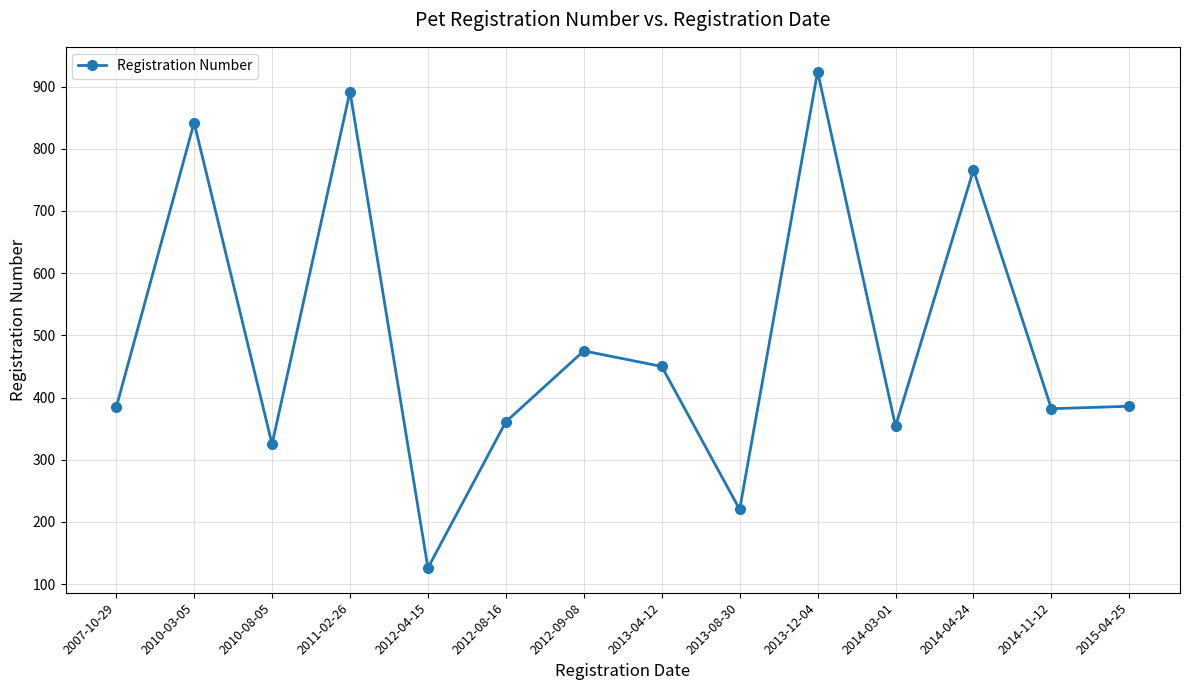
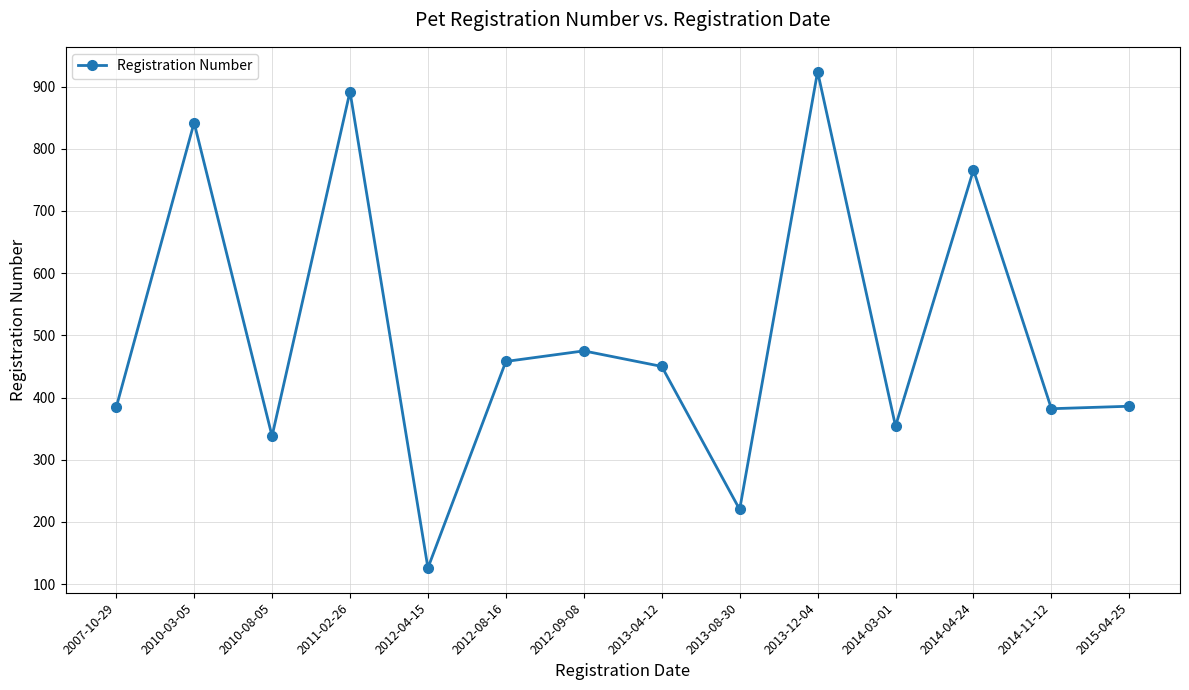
  {
    "2007-10-29": 380,
    "2010-03-05": 840,
-   "2010-08-05": 330,
+   "2010-08-05": 340,
    "2011-02-26": 890,
    "2012-04-15": 130,
-   "2012-08-16": 360,
+   "2012-08-16": 460,
    "2012-09-08": 480,
    "2013-04-12": 450,
    "2013-08-30": 220,
    "2013-12-04": 920,
    "2014-03-01": 350,
    "2014-04-24": 770,
    "2014-11-12": 380,
    "2015-04-25": 390
  }
